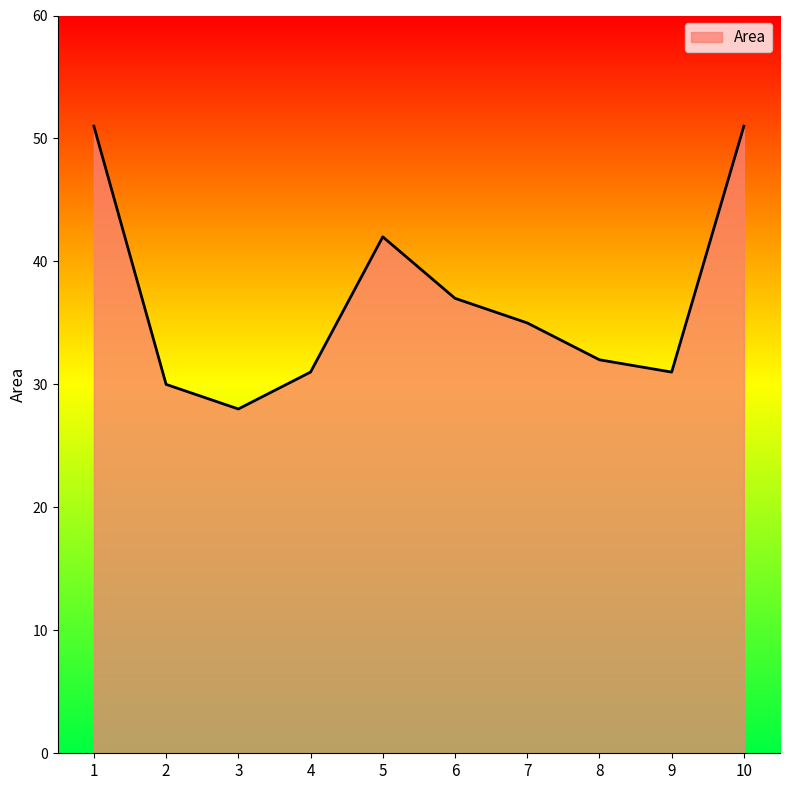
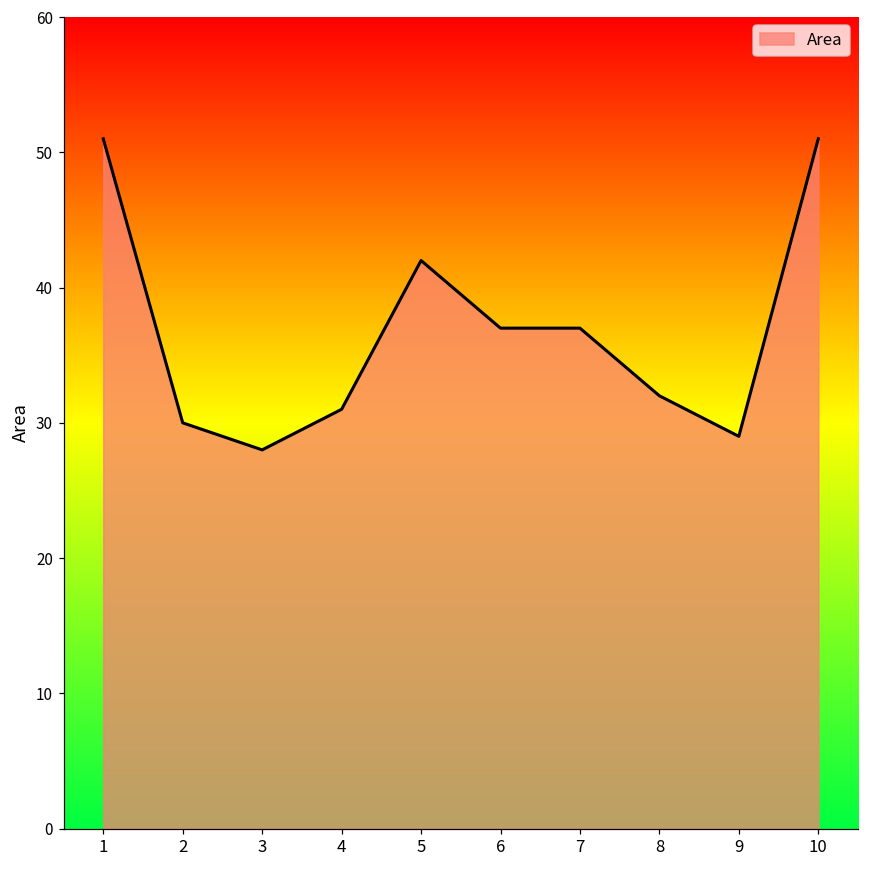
  {
    "1": 51,
    "2": 30,
    "3": 28,
    "4": 31,
    "5": 42,
    "6": 37,
-   "7": 35,
+   "7": 37,
    "8": 32,
-   "9": 31,
+   "9": 29,
    "10": 51
  }
